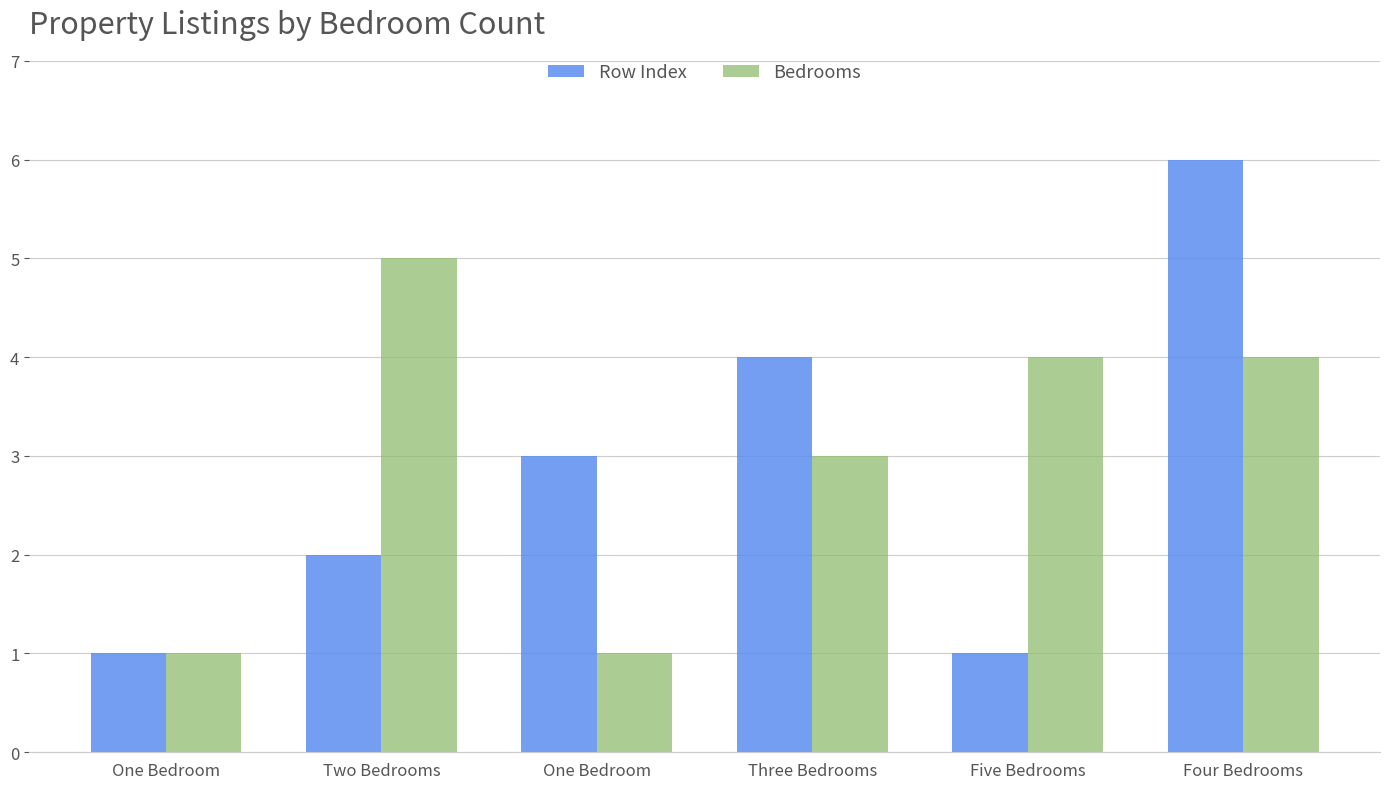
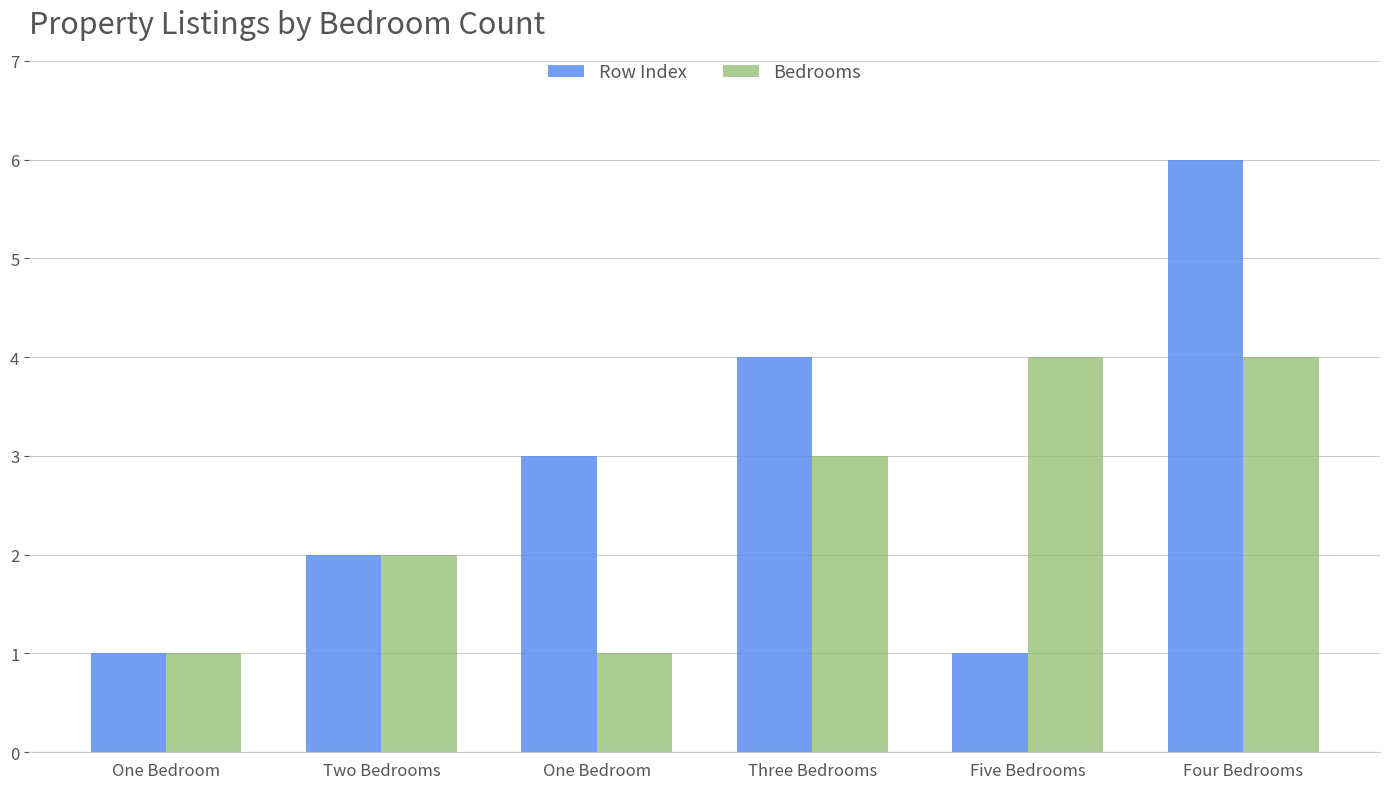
  {
    "Row Index": {
      "Two Bedrooms": 2,
      "Three Bedrooms": 4,
      "Five Bedrooms": 1,
      "Four Bedrooms": 6
    },
    "Bedrooms": {
-     "Two Bedrooms": 5,
+     "Two Bedrooms": 2,
      "Three Bedrooms": 3,
      "Five Bedrooms": 4,
      "Four Bedrooms": 4
    }
  }
